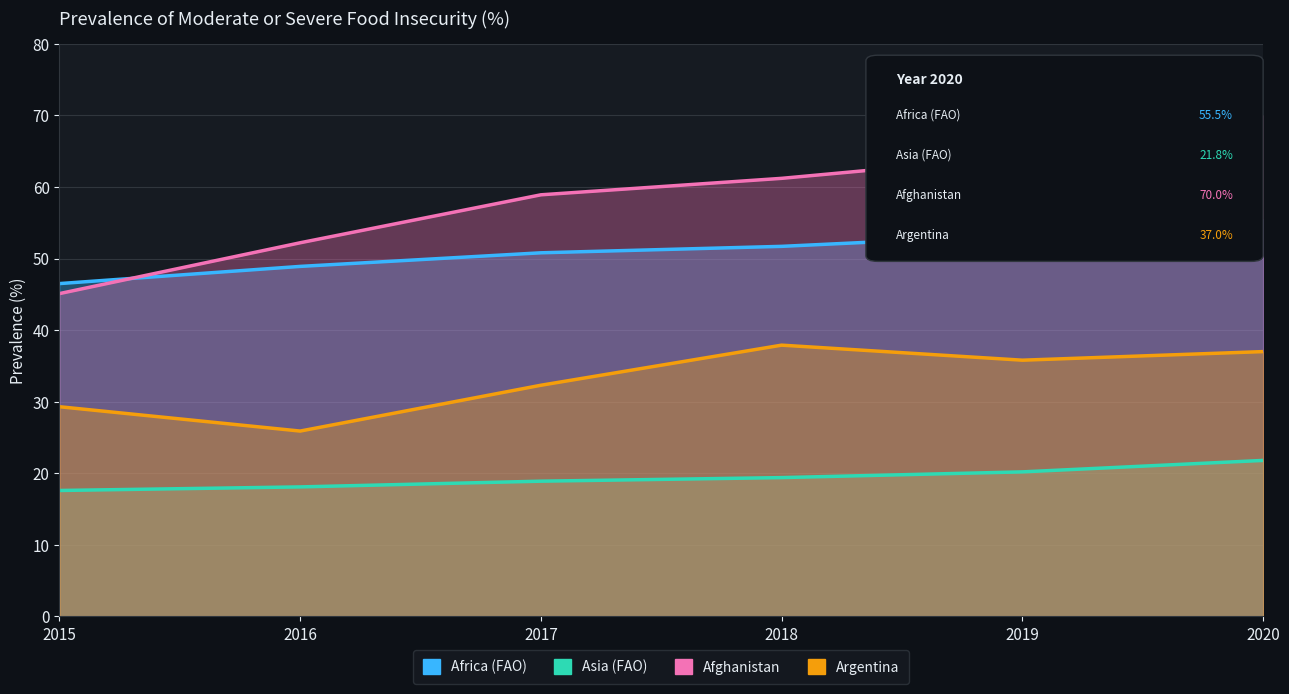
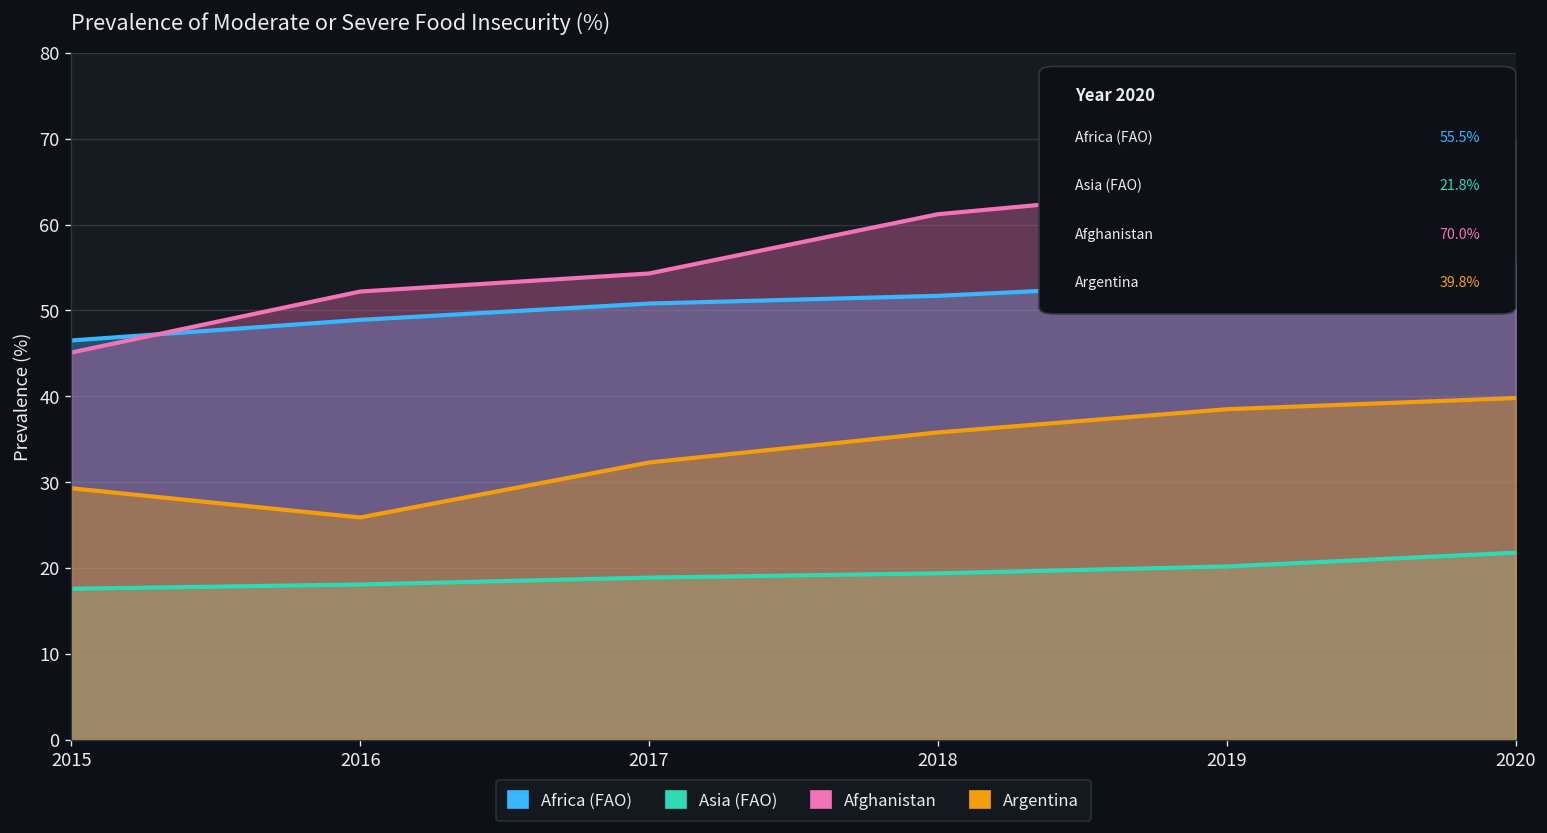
  {
    "Afghanistan": {
      "2015": 45,
      "2016": 52,
-     "2017": 59,
+     "2017": 54,
      "2018": 61
    },
    "Argentina": {
      "2015": 29,
      "2016": 26,
      "2017": 32,
-     "2018": 38,
-     "2019": 36,
-     "2020": 37
+     "2018": 36,
+     "2019": 39,
+     "2020": 40
    }
  }
